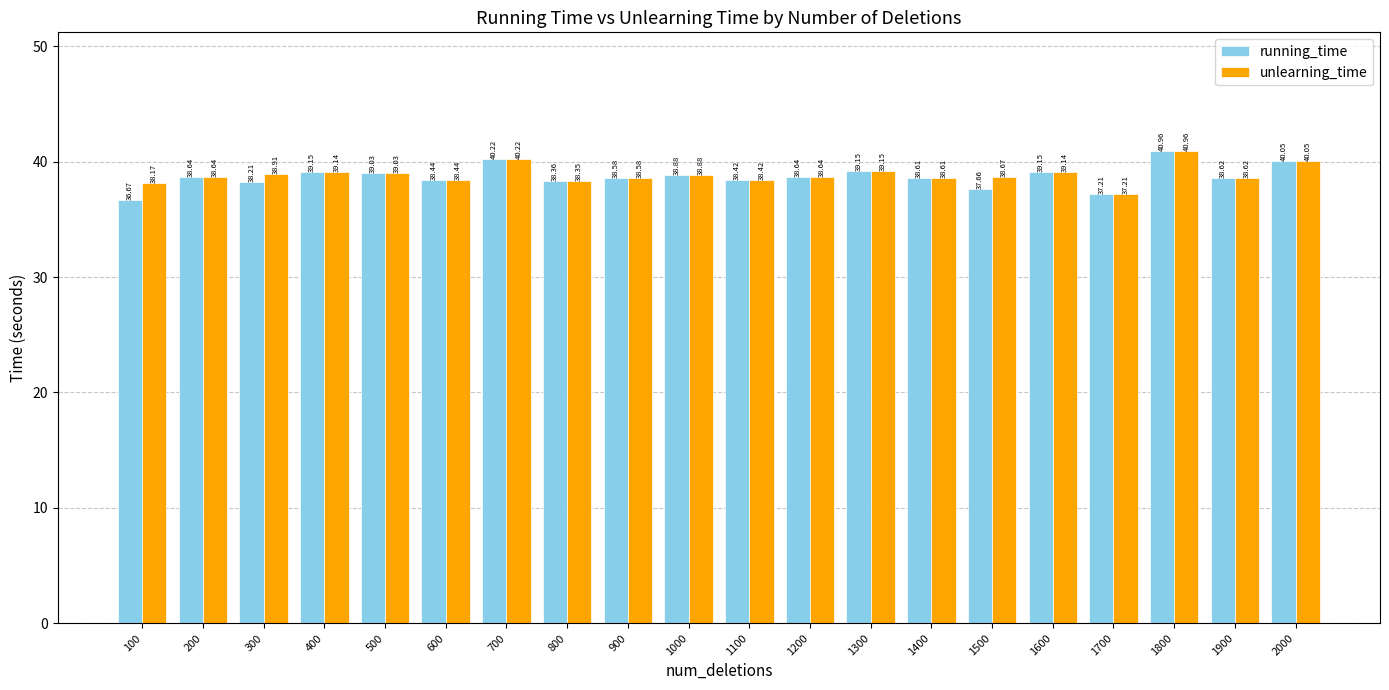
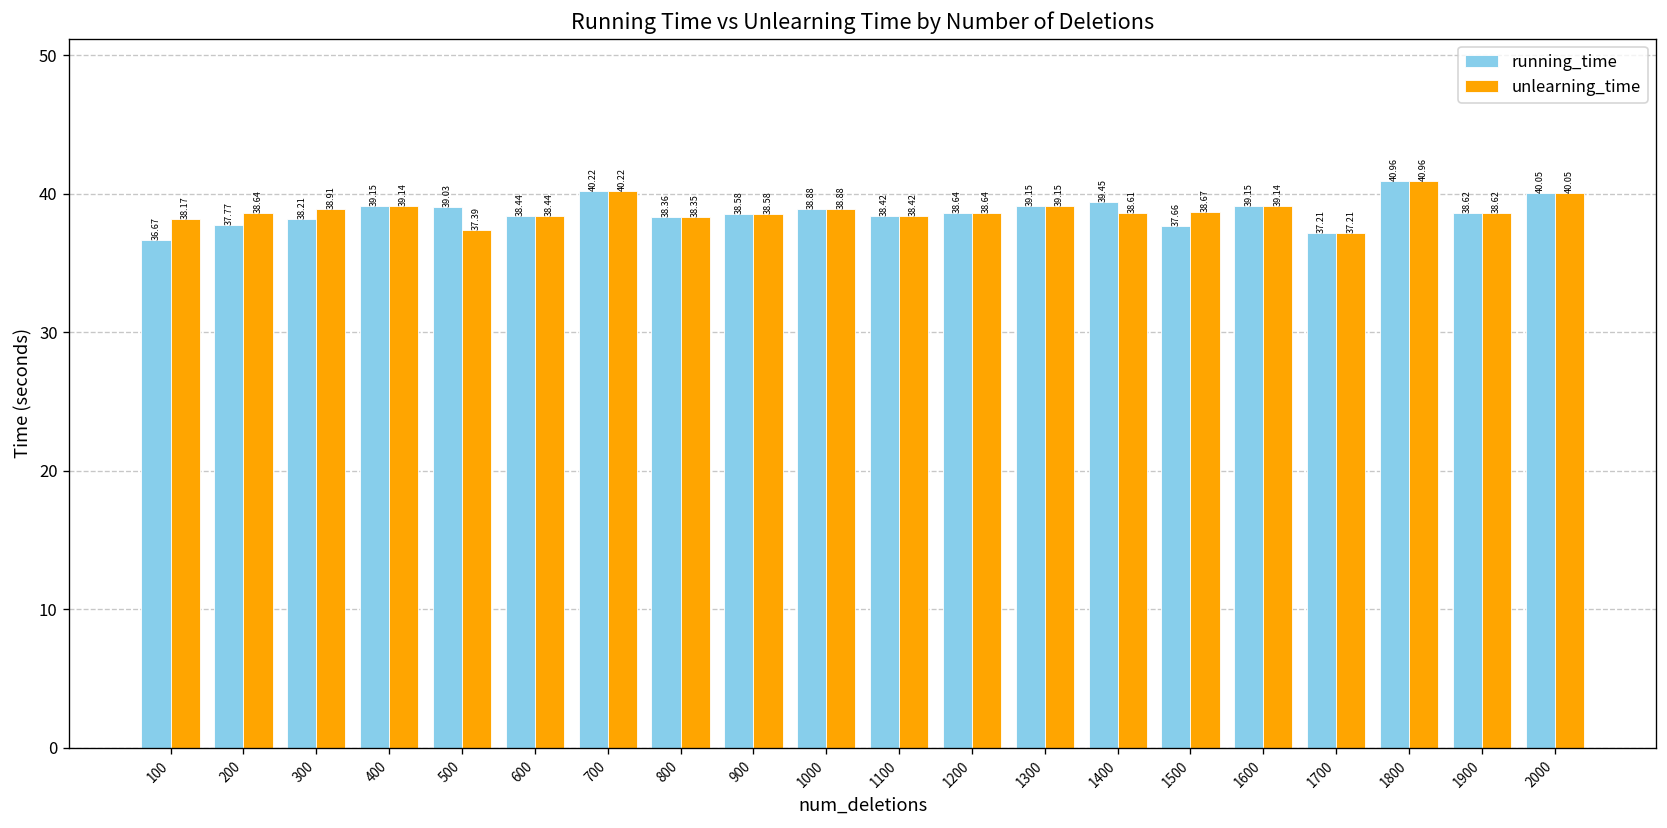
  {
    "running_time": {
      "100": 36.67,
-     "200": 38.64,
+     "200": 37.77,
      "300": 38.21,
      "400": 39.15,
      "500": 39.03,
      "600": 38.44,
      "700": 40.22,
      "800": 38.36,
      "900": 38.58,
      "1000": 38.88,
      "1100": 38.42,
      "1200": 38.64,
      "1300": 39.15,
-     "1400": 38.61,
+     "1400": 39.45,
      "1500": 37.66,
      "1600": 39.15,
      "1700": 37.21,
      "1800": 40.96,
      "1900": 38.62,
      "2000": 40.05
    },
    "unlearning_time": {
      "100": 38.17,
      "200": 38.64,
      "300": 38.91,
      "400": 39.14,
-     "500": 39.03,
+     "500": 37.39,
      "600": 38.44,
      "700": 40.22,
      "800": 38.35,
      "900": 38.58,
      "1000": 38.88,
      "1100": 38.42,
      "1200": 38.64,
      "1300": 39.15,
      "1400": 38.61,
      "1500": 38.67,
      "1600": 39.14,
      "1700": 37.21,
      "1800": 40.96,
      "1900": 38.62,
      "2000": 40.05
    }
  }
